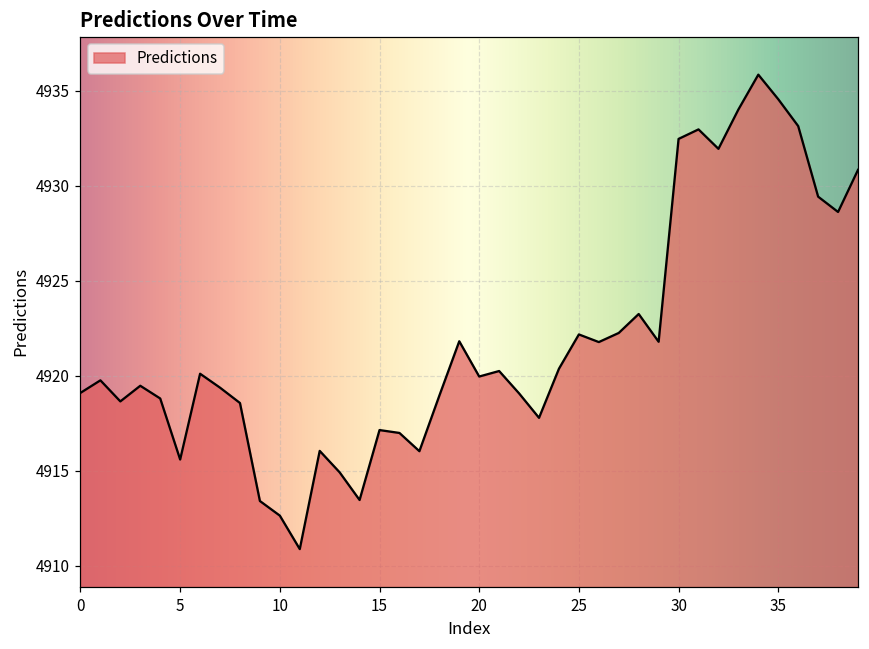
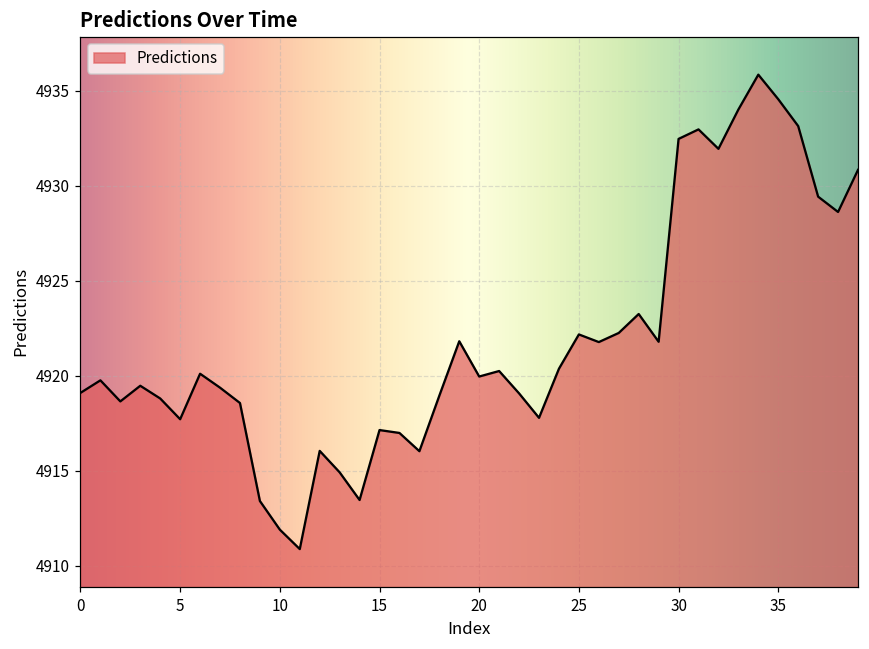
  {
    "0": 4919.1,
-   "5": 4915.6,
-   "10": 4912.6,
+   "5": 4917.7,
+   "10": 4911.9,
    "15": 4917.2,
    "20": 4920.0,
    "25": 4922.2,
    "30": 4932.5,
    "35": 4934.6
  }
